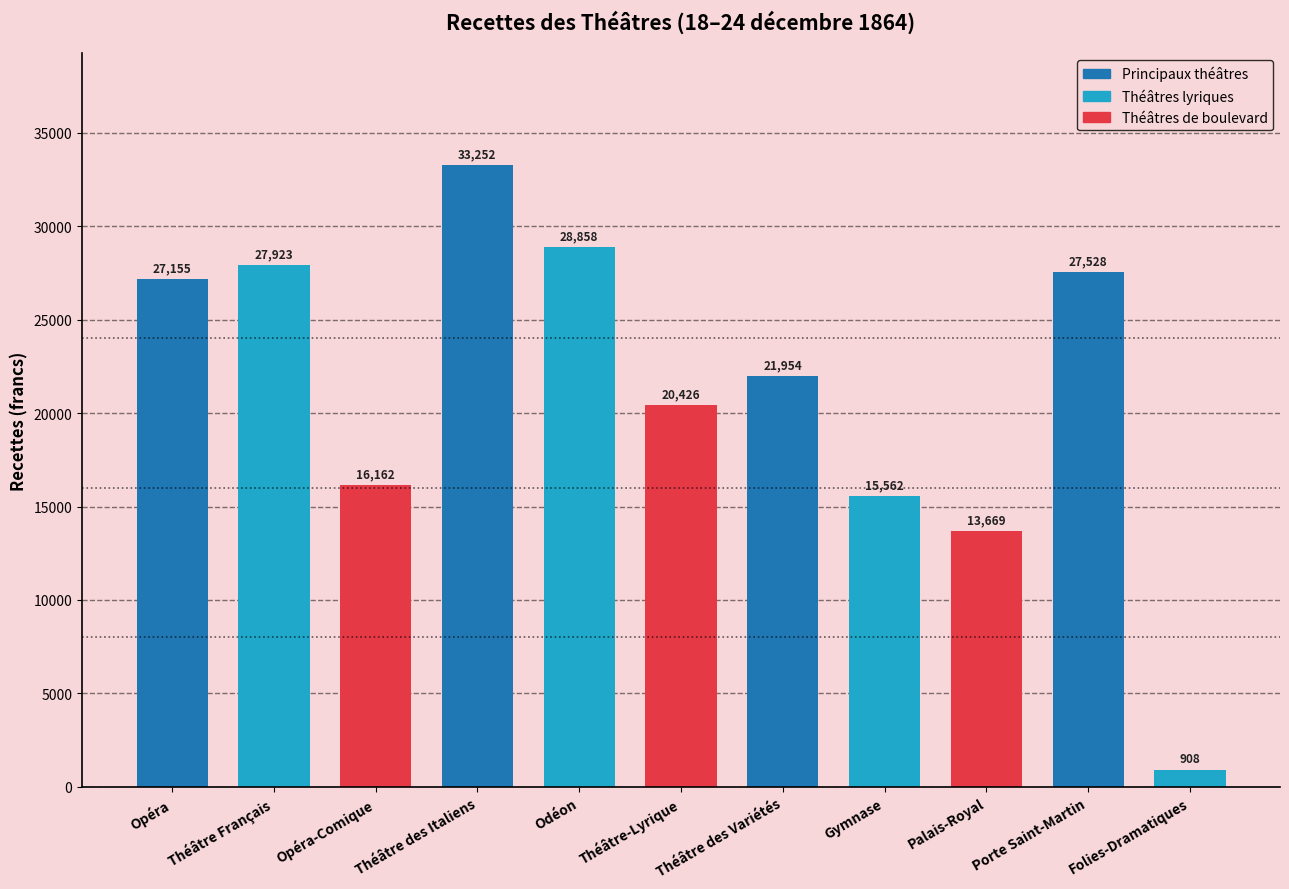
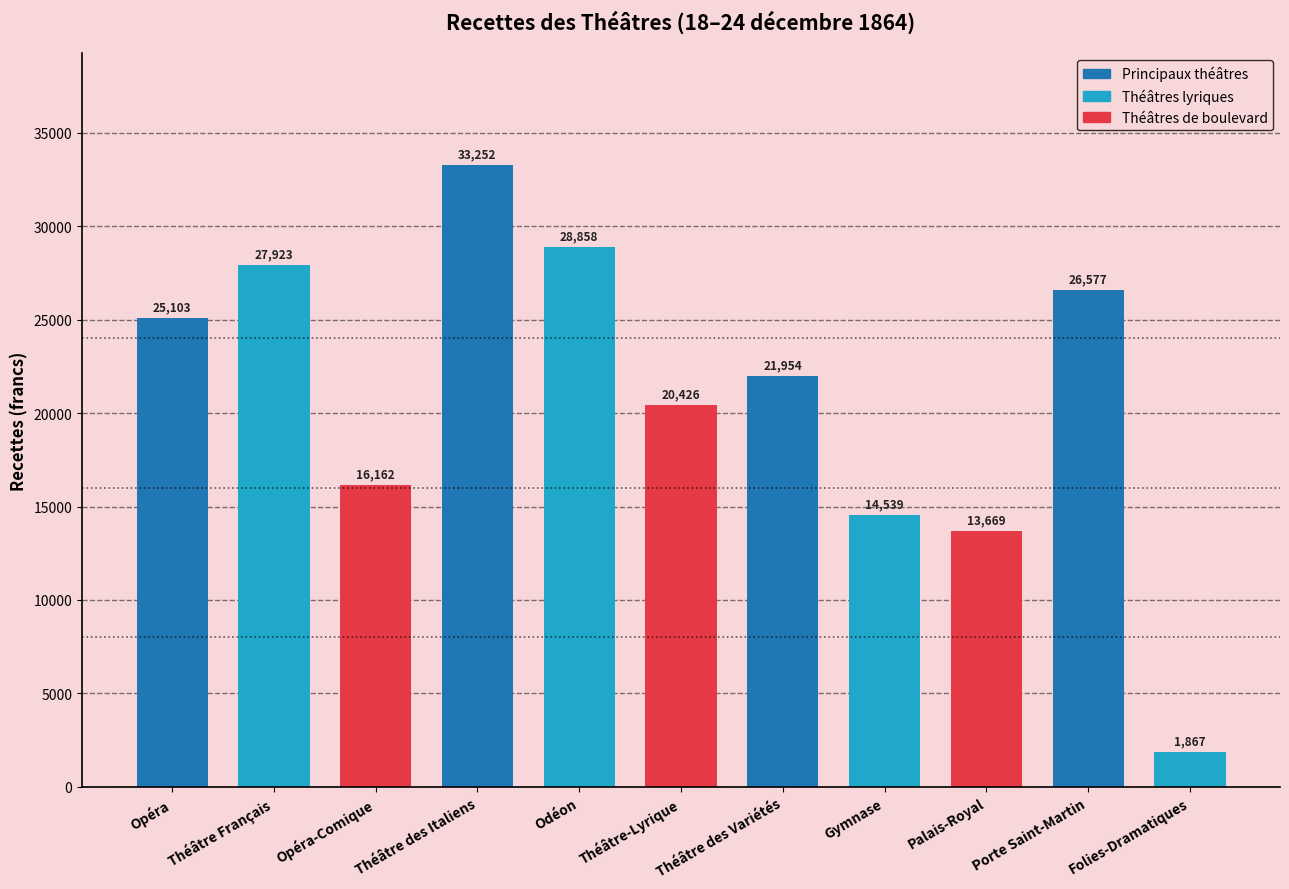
  {
-   "Opéra": "27,155",
+   "Opéra": "25,103",
    "Théâtre Français": "27,923",
    "Opéra-Comique": "16,162",
    "Théâtre des Italiens": "33,252",
    "Odéon": "28,858",
    "Théâtre-Lyrique": "20,426",
    "Théâtre des Variétés": "21,954",
-   "Gymnase": "15,562",
+   "Gymnase": "14,539",
    "Palais-Royal": "13,669",
-   "Porte Saint-Martin": "27,528",
-   "Folies-Dramatiques": "908"
+   "Porte Saint-Martin": "26,577",
+   "Folies-Dramatiques": "1,867"
  }
